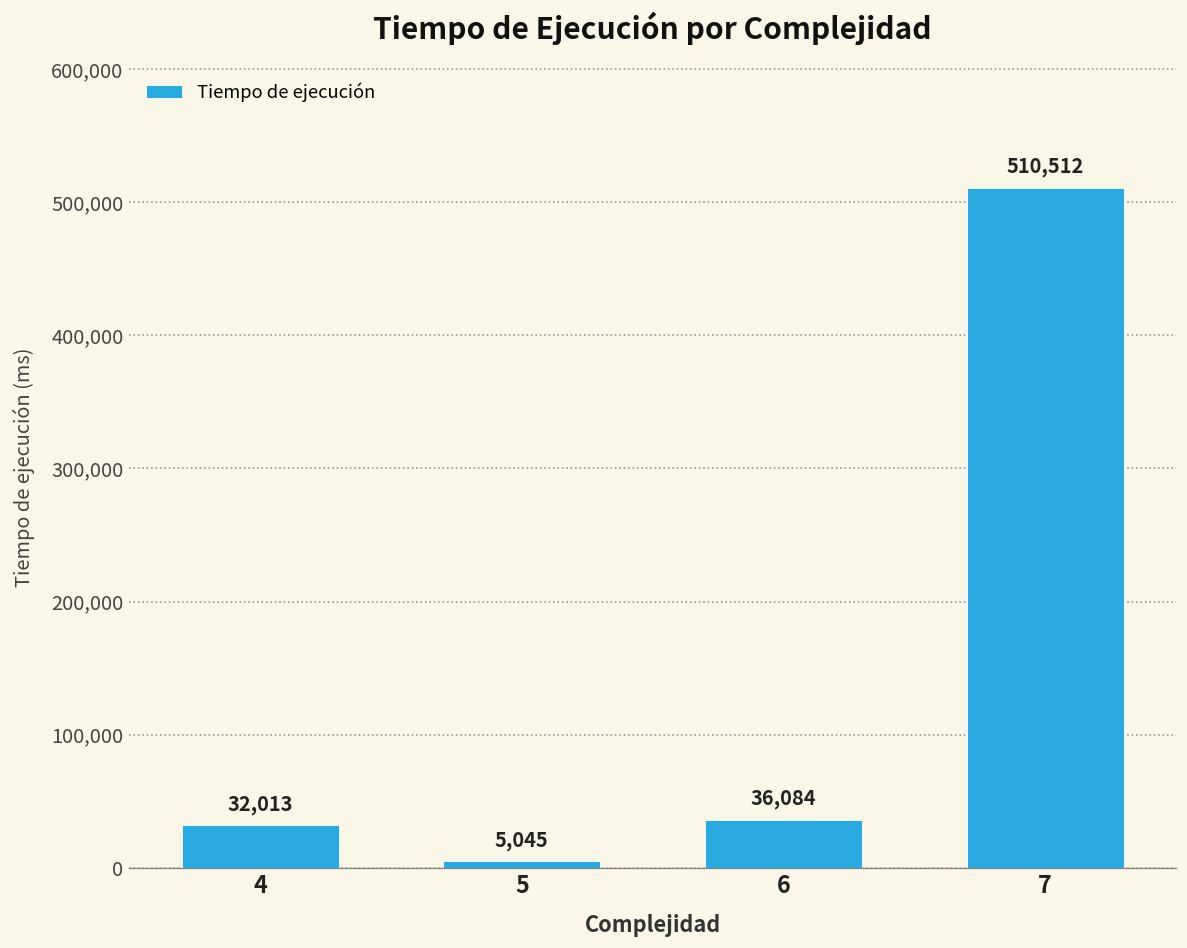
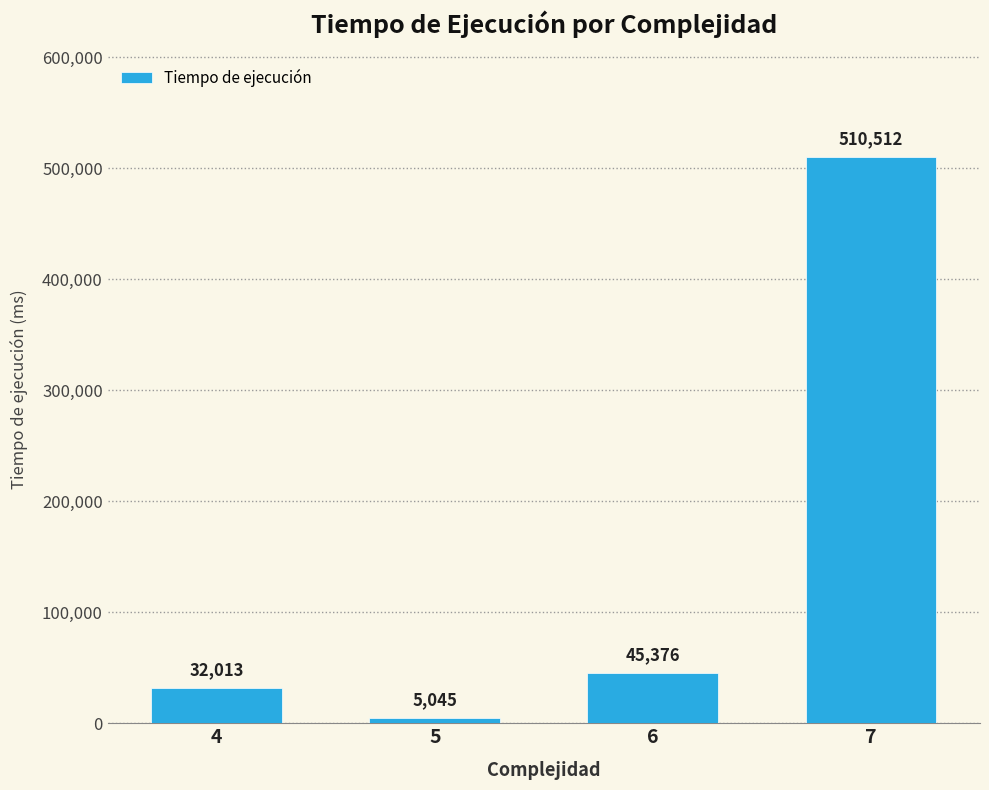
  {
    "4": "32,013",
    "5": "5,045",
-   "6": "36,084",
+   "6": "45,376",
    "7": "510,512"
  }
